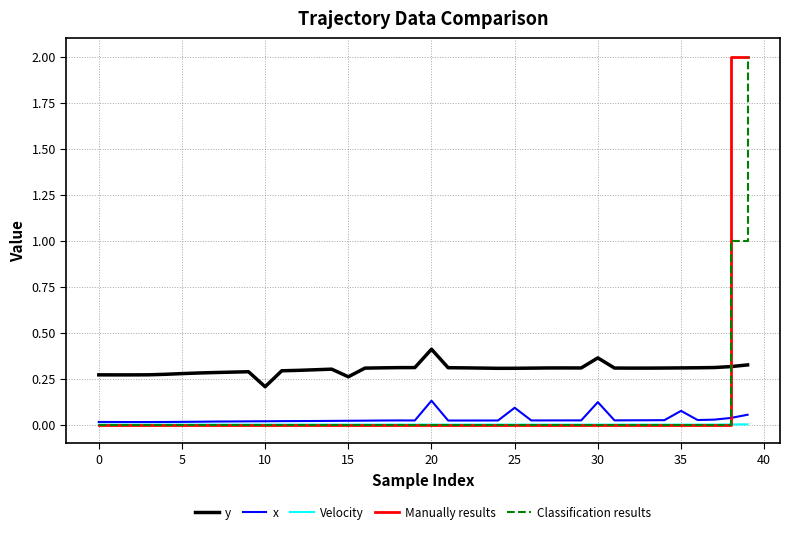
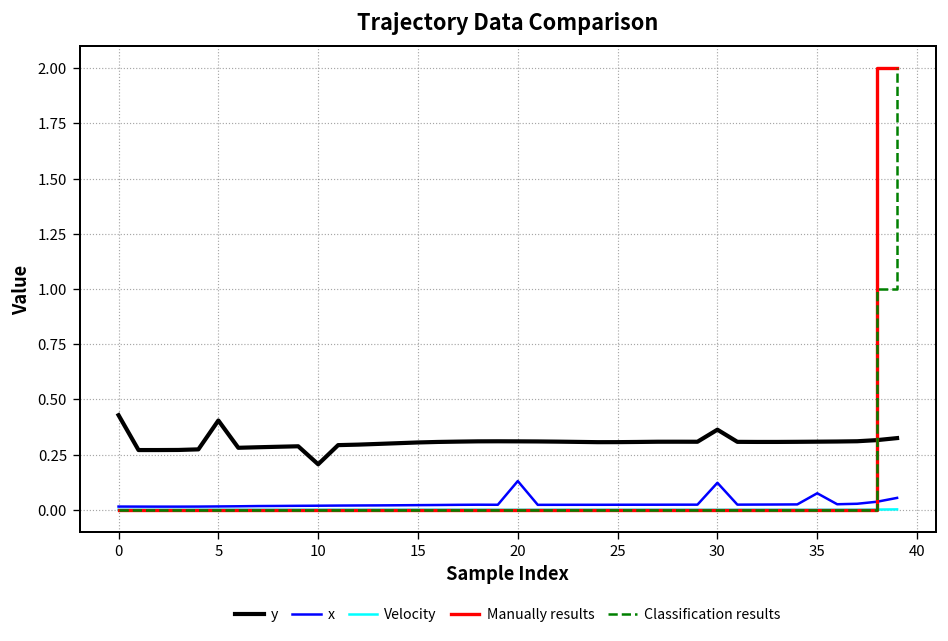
  {
    "y": {
-     "0": 0.27,
-     "5": 0.28,
+     "0": 0.43,
+     "5": 0.40,
      "10": 0.21,
-     "15": 0.26,
-     "20": 0.41,
+     "15": 0.30,
+     "20": 0.31,
      "25": 0.31,
      "30": 0.36,
      "35": 0.31
    },
    "x": {
      "0": 0.01,
      "5": 0.02,
      "10": 0.02,
      "15": 0.02,
      "20": 0.13,
-     "25": 0.09,
+     "25": 0.02,
      "30": 0.12,
      "35": 0.07
    }
  }
